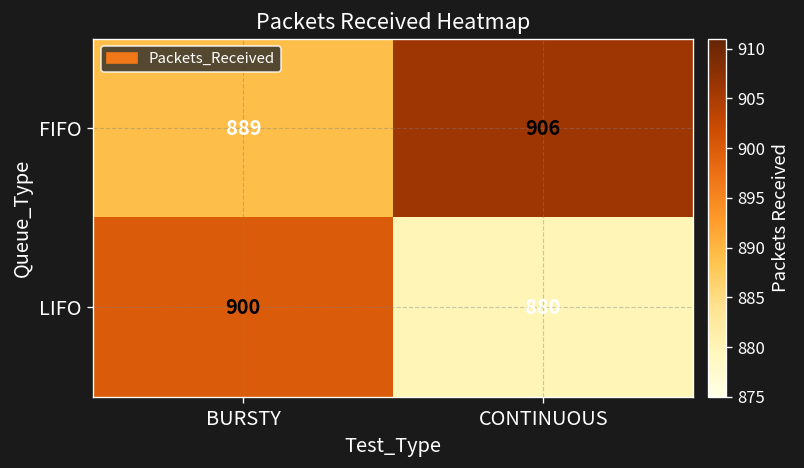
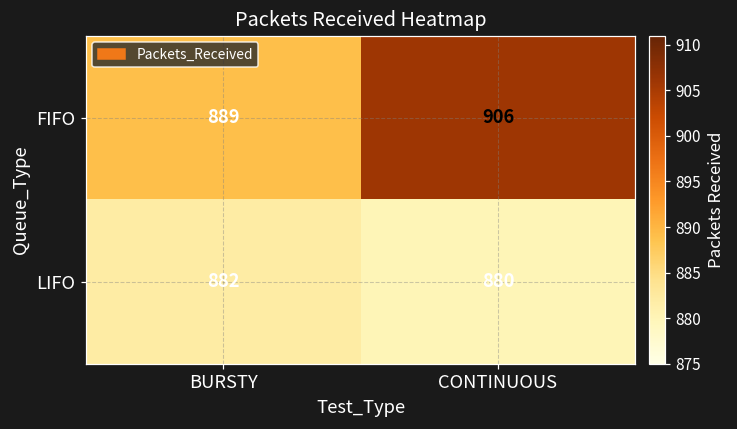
  {
    "FIFO": {
      "BURSTY": 889,
      "CONTINUOUS": 906
    },
    "LIFO": {
-     "BURSTY": 900,
+     "BURSTY": 882,
      "CONTINUOUS": 880
    }
  }
